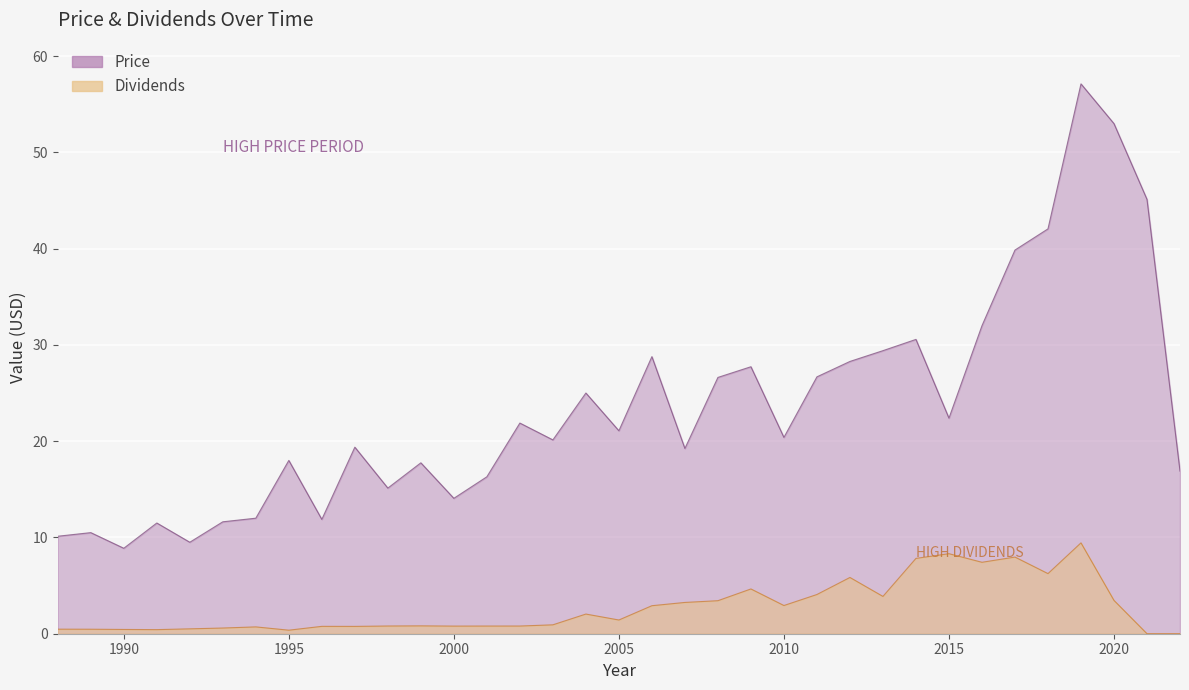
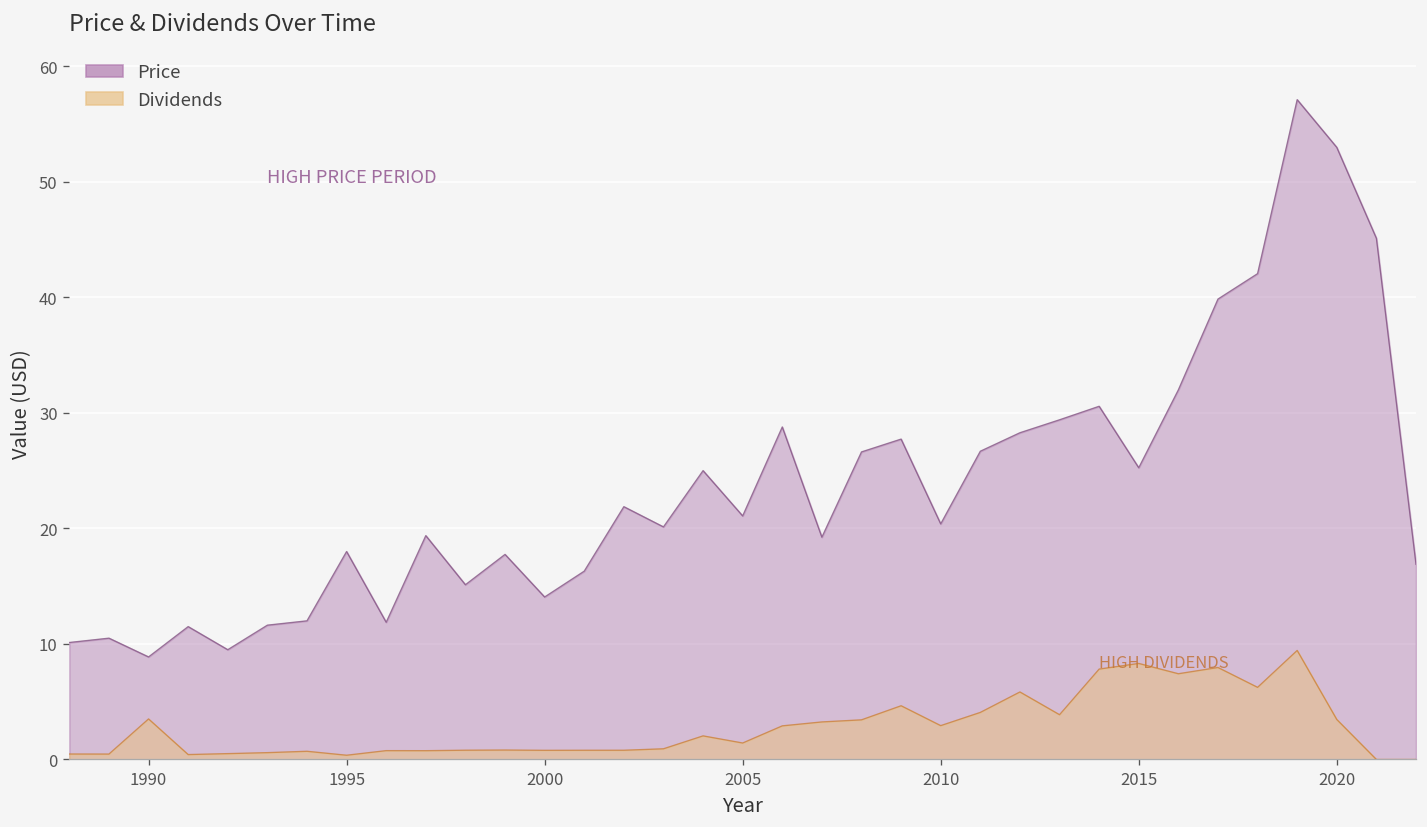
  {
    "Dividends": {
-     "1990": 0,
+     "1990": 4,
      "1995": 0,
      "2000": 1,
      "2005": 1,
      "2010": 3,
      "2015": 8,
      "2020": 3
    },
    "Price": {
      "1990": 9,
      "1995": 18,
      "2000": 14,
      "2005": 21,
      "2010": 20,
-     "2015": 22,
+     "2015": 25,
      "2020": 53
    }
  }
